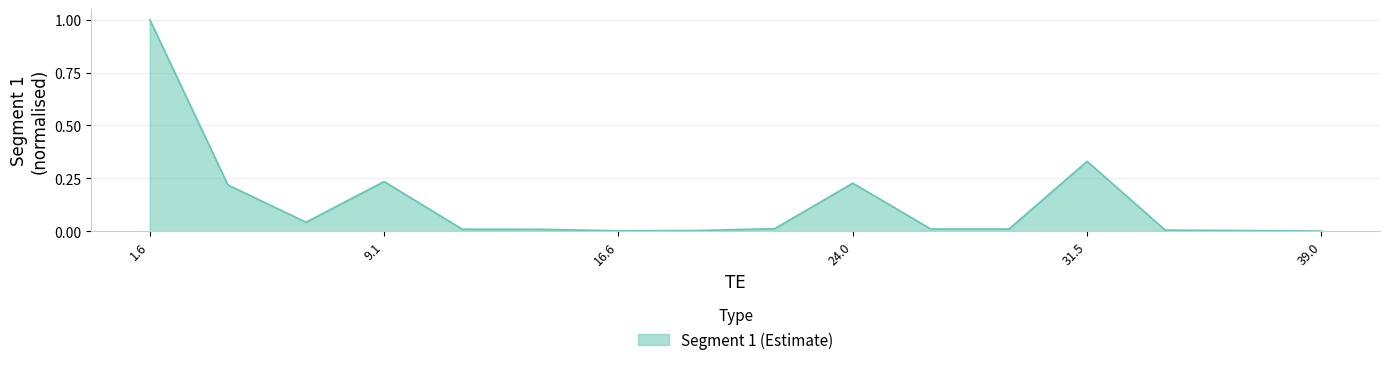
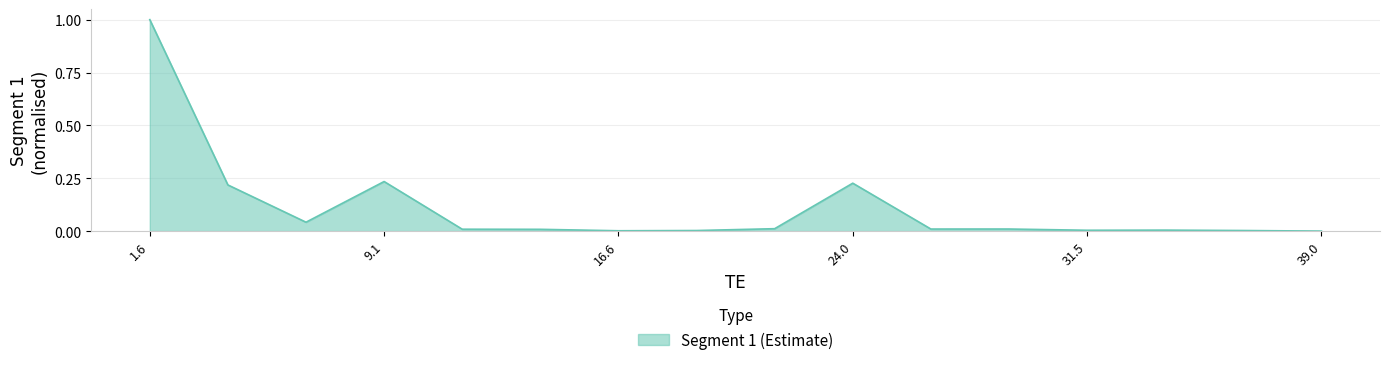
  {
    "1.6": 1.00,
    "9.1": 0.23,
    "16.6": 0.00,
    "24.0": 0.23,
-   "31.5": 0.33,
+   "31.5": 0.00,
    "39.0": 0.00
  }
